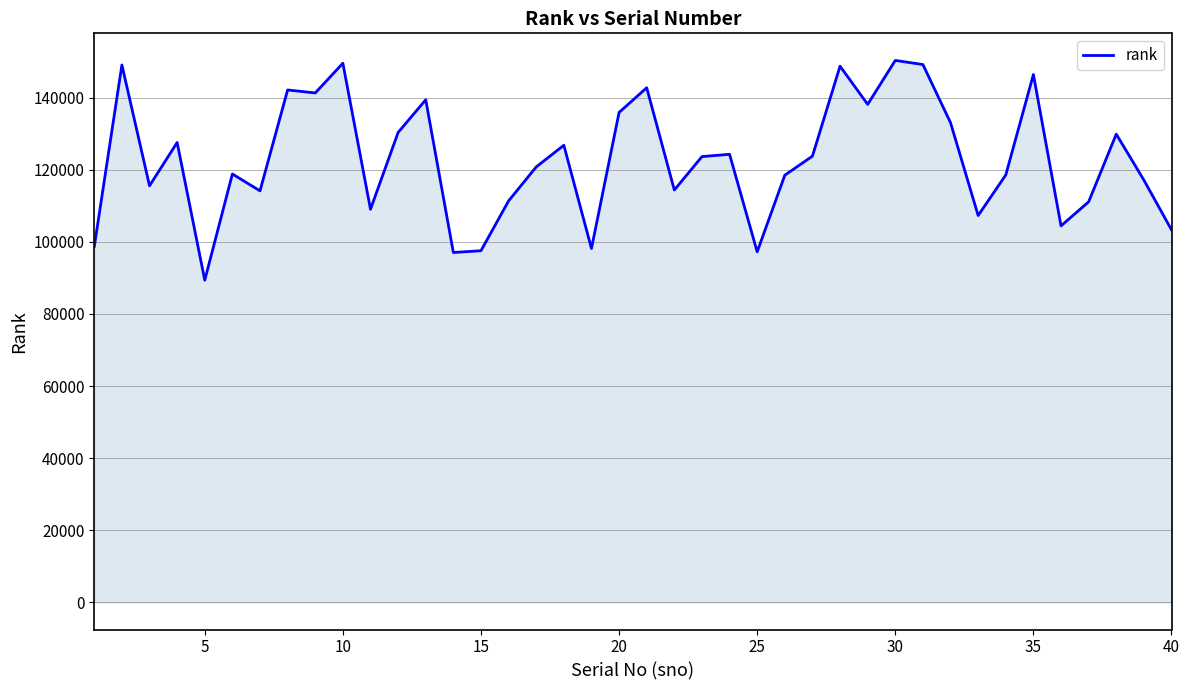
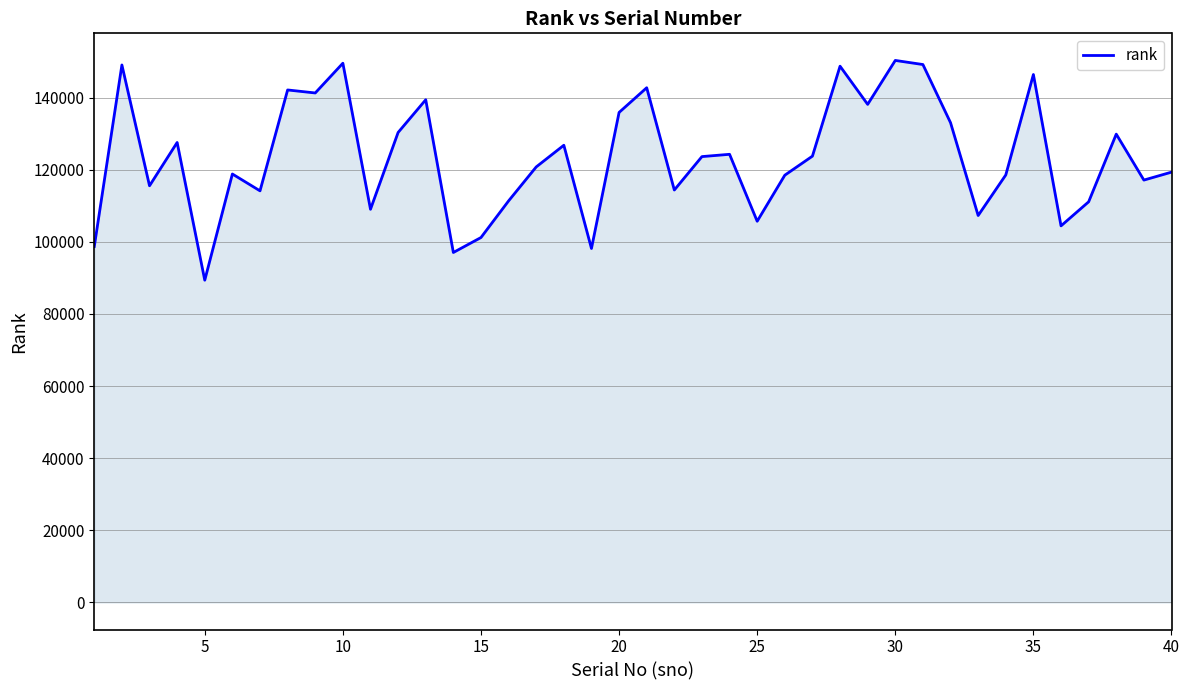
  {
    "5": 89000,
    "10": 150000,
-   "15": 98000,
+   "15": 101000,
    "20": 136000,
-   "25": 97000,
+   "25": 106000,
    "30": 150000,
    "35": 146000,
-   "40": 103000
+   "40": 119000
  }
